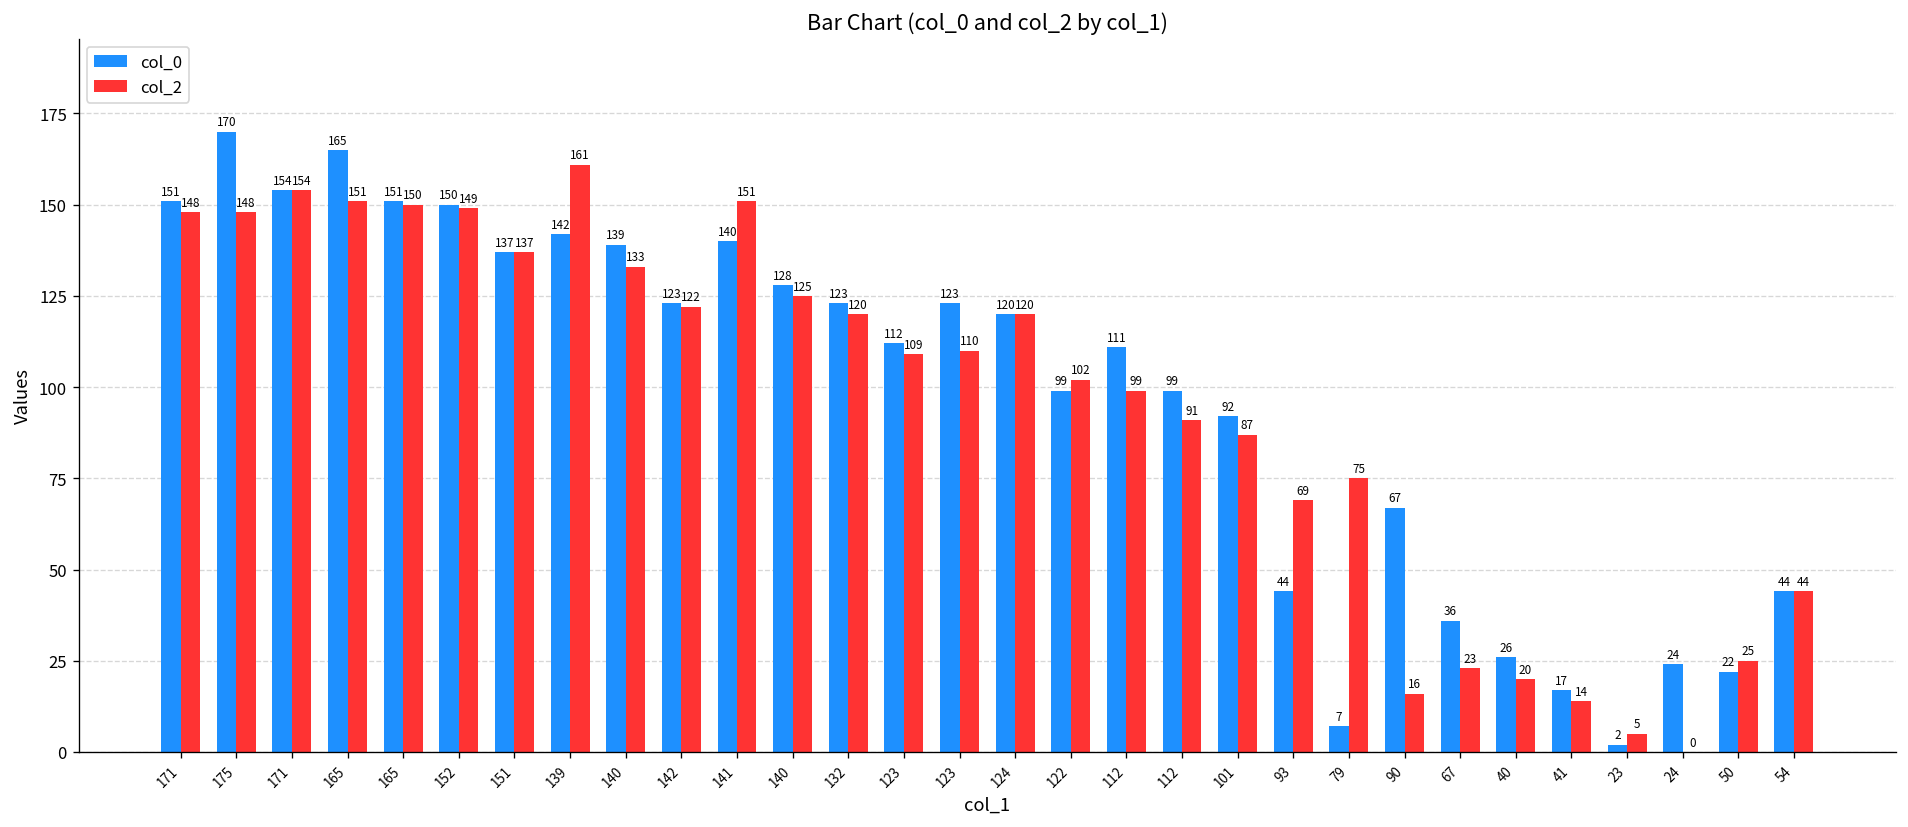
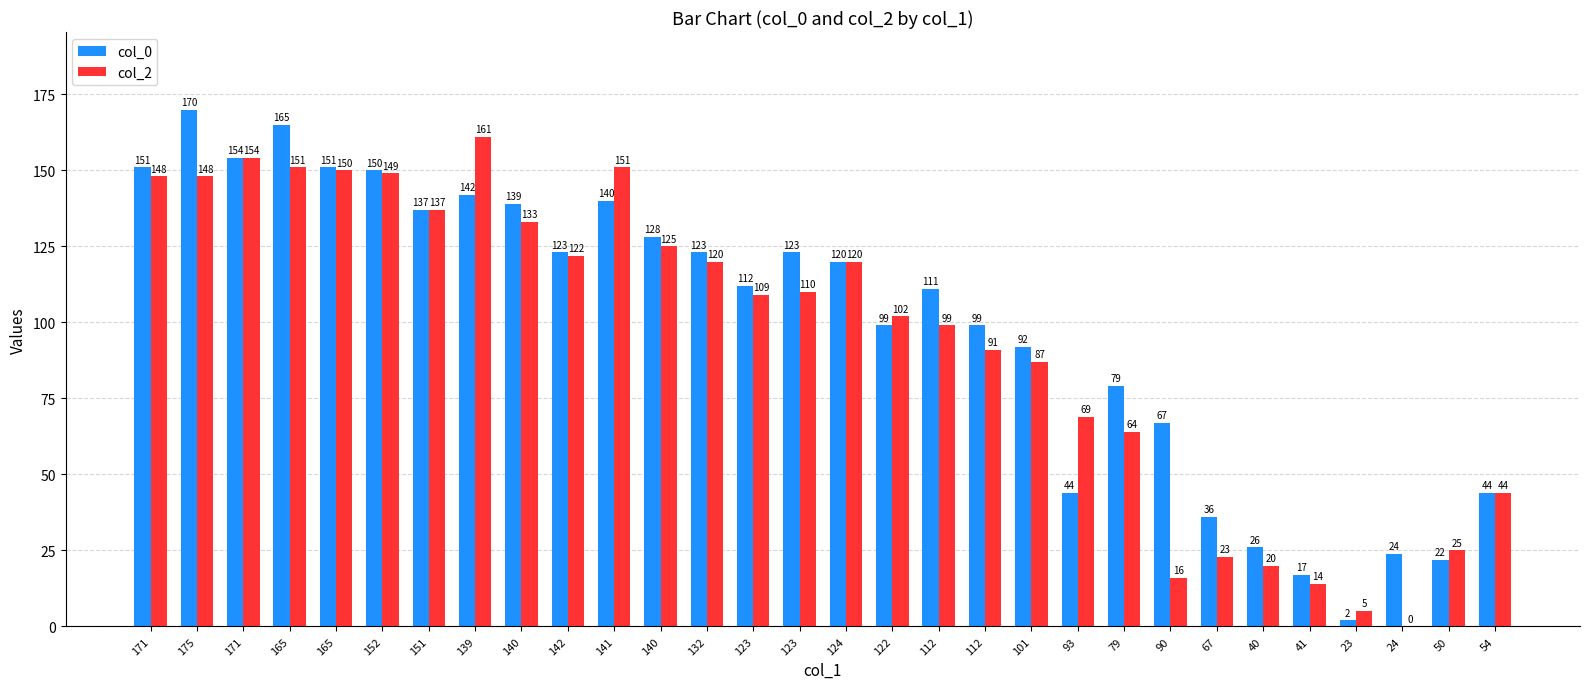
  {
    "col_0": {
      "175": 170,
      "152": 150,
      "151": 137,
      "139": 142,
      "142": 123,
      "141": 140,
      "132": 123,
      "124": 120,
      "122": 99,
      "101": 92,
      "93": 44,
-     "79": 7,
+     "79": 79,
      "90": 67,
      "67": 36,
      "40": 26,
      "41": 17,
      "23": 2,
      "24": 24,
      "50": 22,
      "54": 44
    },
    "col_2": {
      "175": 148,
      "152": 149,
      "151": 137,
      "139": 161,
      "142": 122,
      "141": 151,
      "132": 120,
      "124": 120,
      "122": 102,
      "101": 87,
      "93": 69,
-     "79": 75,
+     "79": 64,
      "90": 16,
      "67": 23,
      "40": 20,
      "41": 14,
      "23": 5,
      "24": 0,
      "50": 25,
      "54": 44
    }
  }
